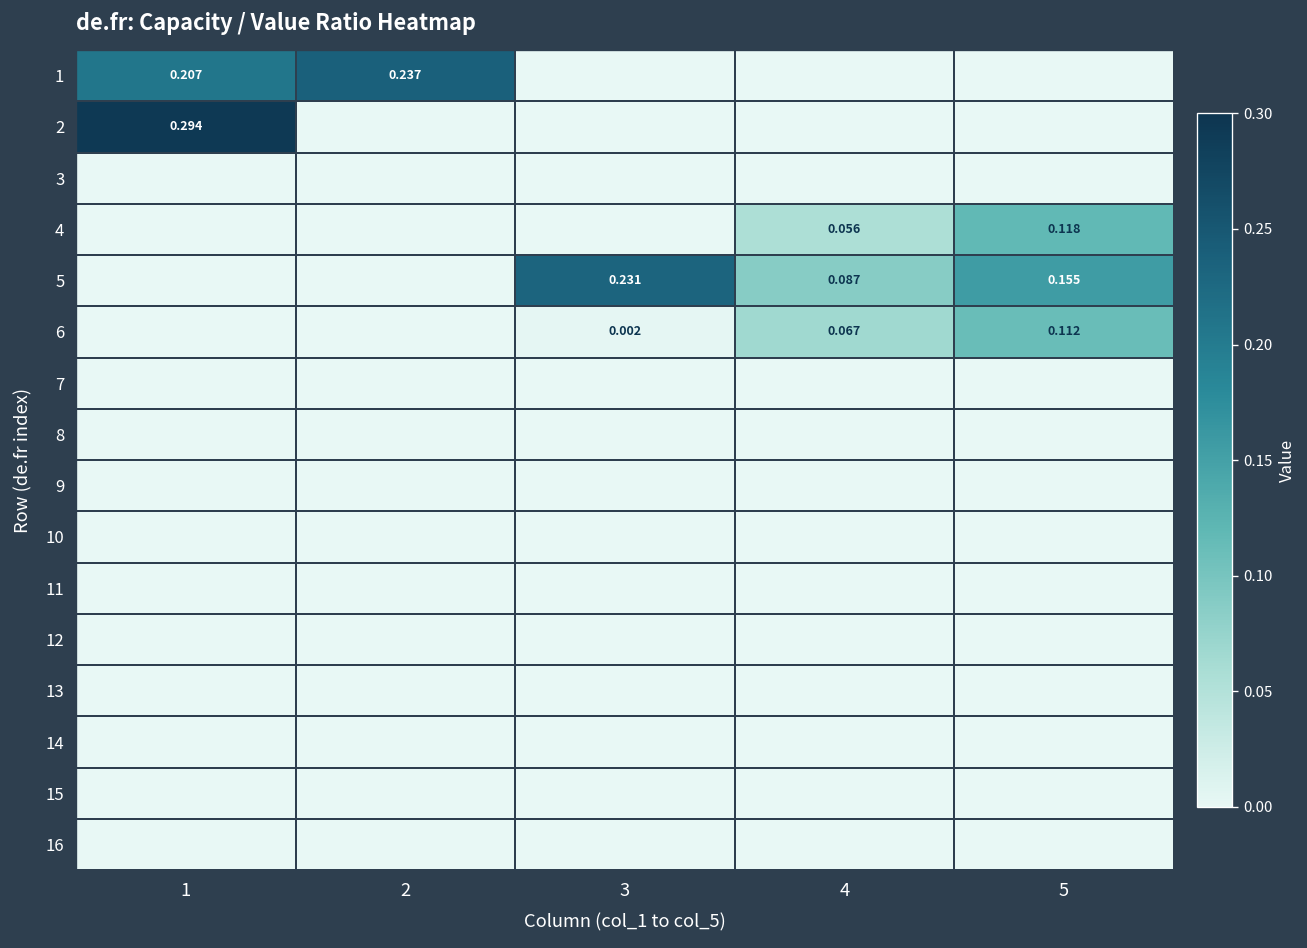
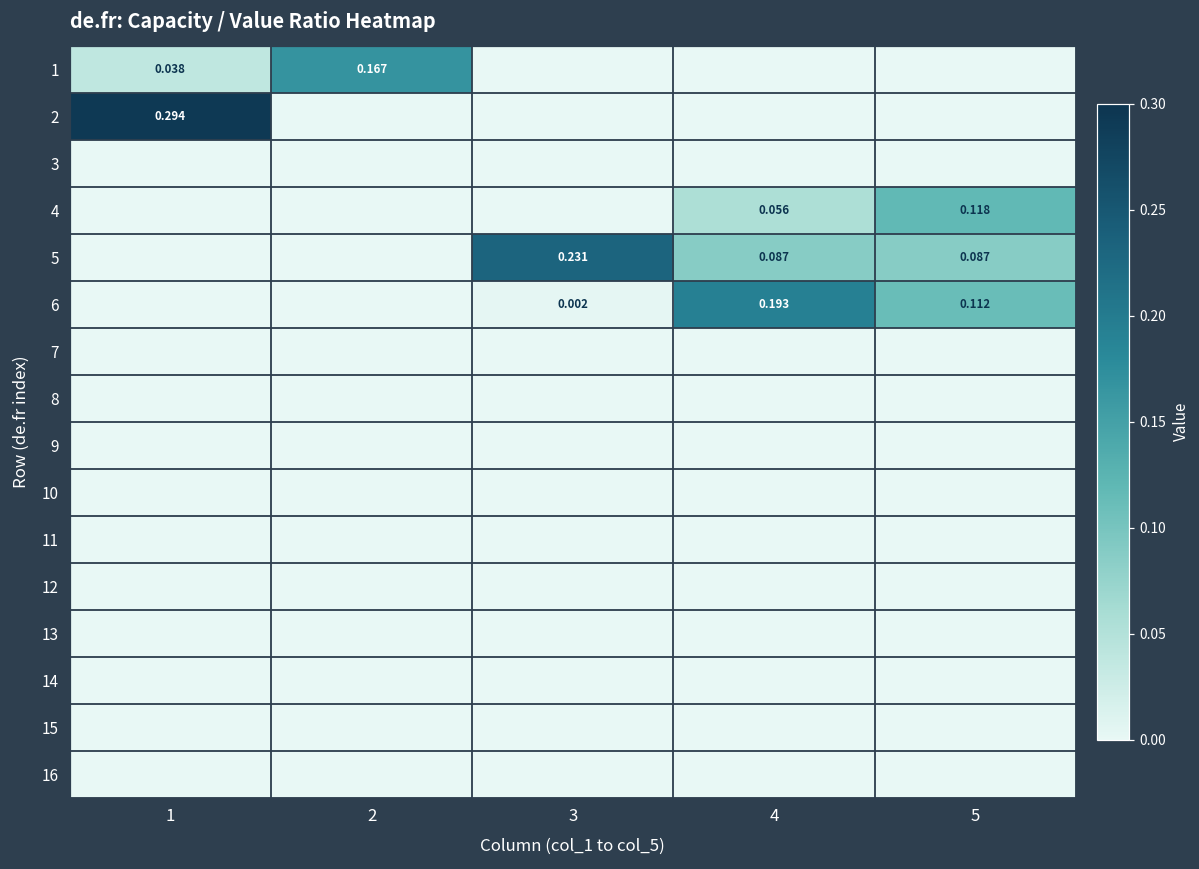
  {
    "1": {
-     "1": 0.207,
-     "2": 0.237
+     "1": 0.038,
+     "2": 0.167
    },
    "2": {
      "1": 0.294
    },
    "4": {
      "4": 0.056,
      "5": 0.118
    },
    "5": {
      "3": 0.231,
      "4": 0.087,
-     "5": 0.155
+     "5": 0.087
    },
    "6": {
      "3": 0.002,
-     "4": 0.067,
+     "4": 0.193,
      "5": 0.112
    }
  }
